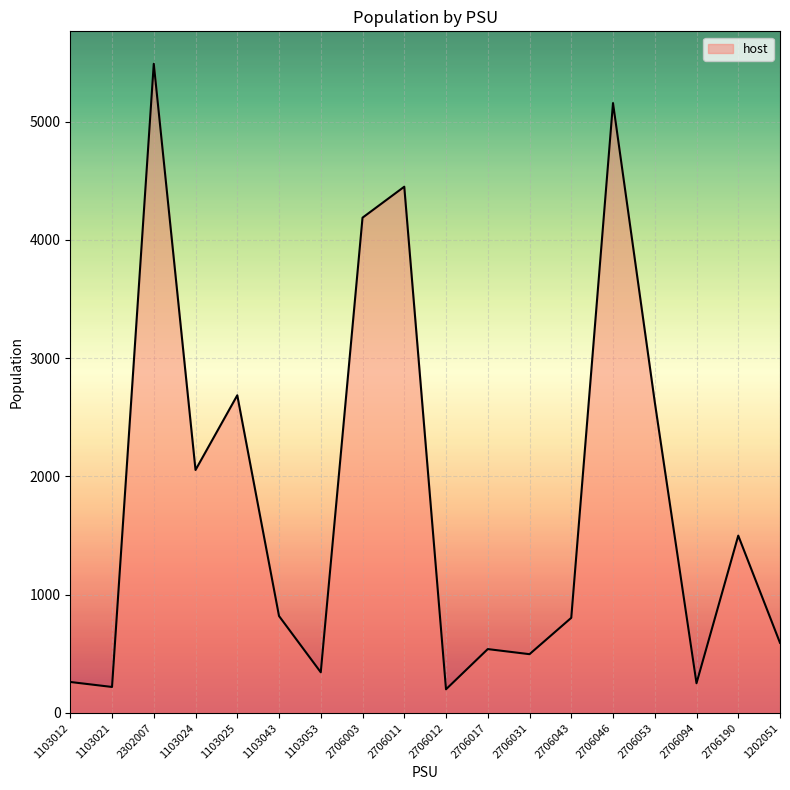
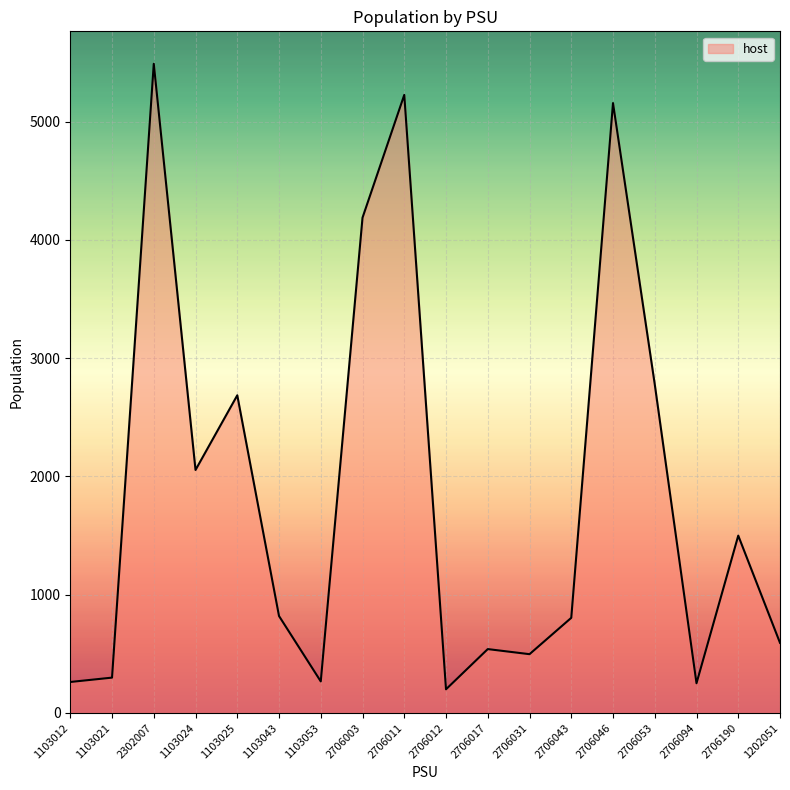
  {
    "1103012": 260,
-   "1103021": 220,
+   "1103021": 300,
    "2302007": 5490,
    "1103024": 2050,
    "1103025": 2690,
    "1103043": 820,
-   "1103053": 340,
+   "1103053": 270,
    "2706003": 4190,
-   "2706011": 4450,
+   "2706011": 5230,
    "2706012": 200,
    "2706017": 540,
    "2706031": 500,
    "2706043": 800,
    "2706046": 5160,
-   "2706053": 2630,
+   "2706053": 2780,
    "2706094": 250,
    "2706190": 1500,
    "1202051": 590
  }
